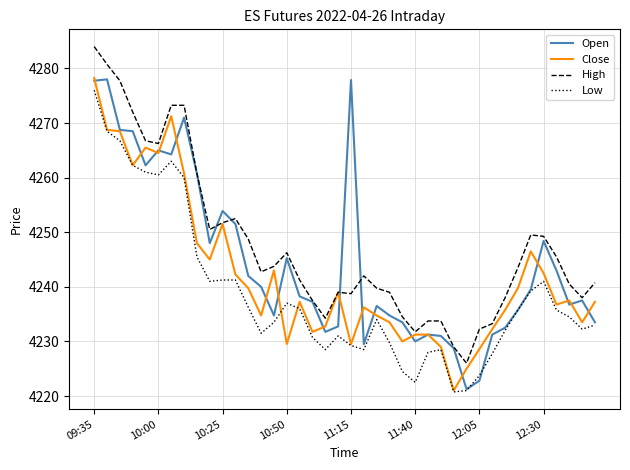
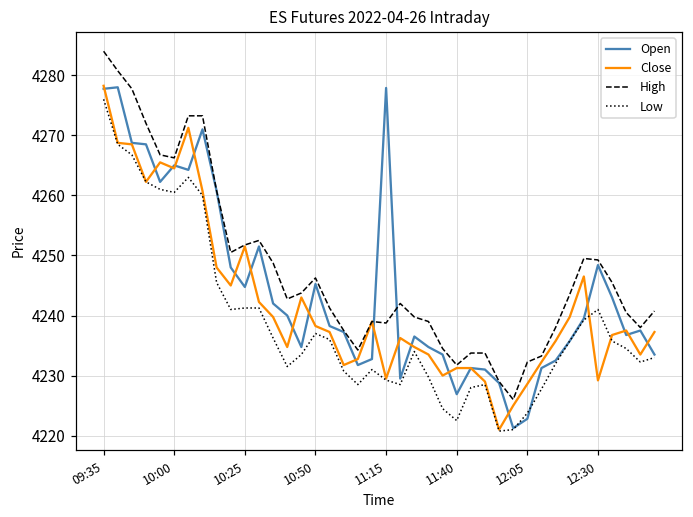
  {
    "Open": {
      "09:35": 4278,
      "10:00": 4265,
-     "10:25": 4254,
+     "10:25": 4245,
      "10:50": 4245,
      "11:15": 4278,
-     "11:40": 4230,
+     "11:40": 4227,
      "12:05": 4223,
      "12:30": 4248
    },
    "Close": {
      "09:35": 4278,
      "10:00": 4265,
-     "10:50": 4230,
+     "10:50": 4238,
      "11:40": 4231,
      "12:05": 4229,
-     "12:30": 4243
+     "12:30": 4229
    }
  }
